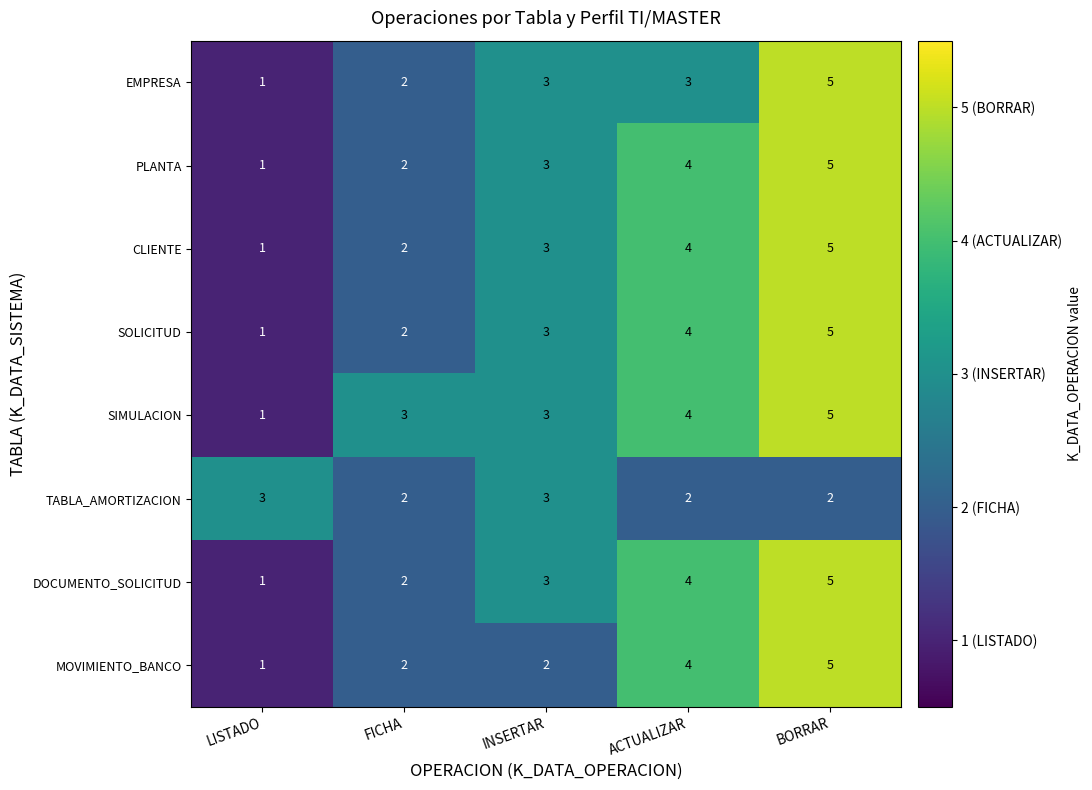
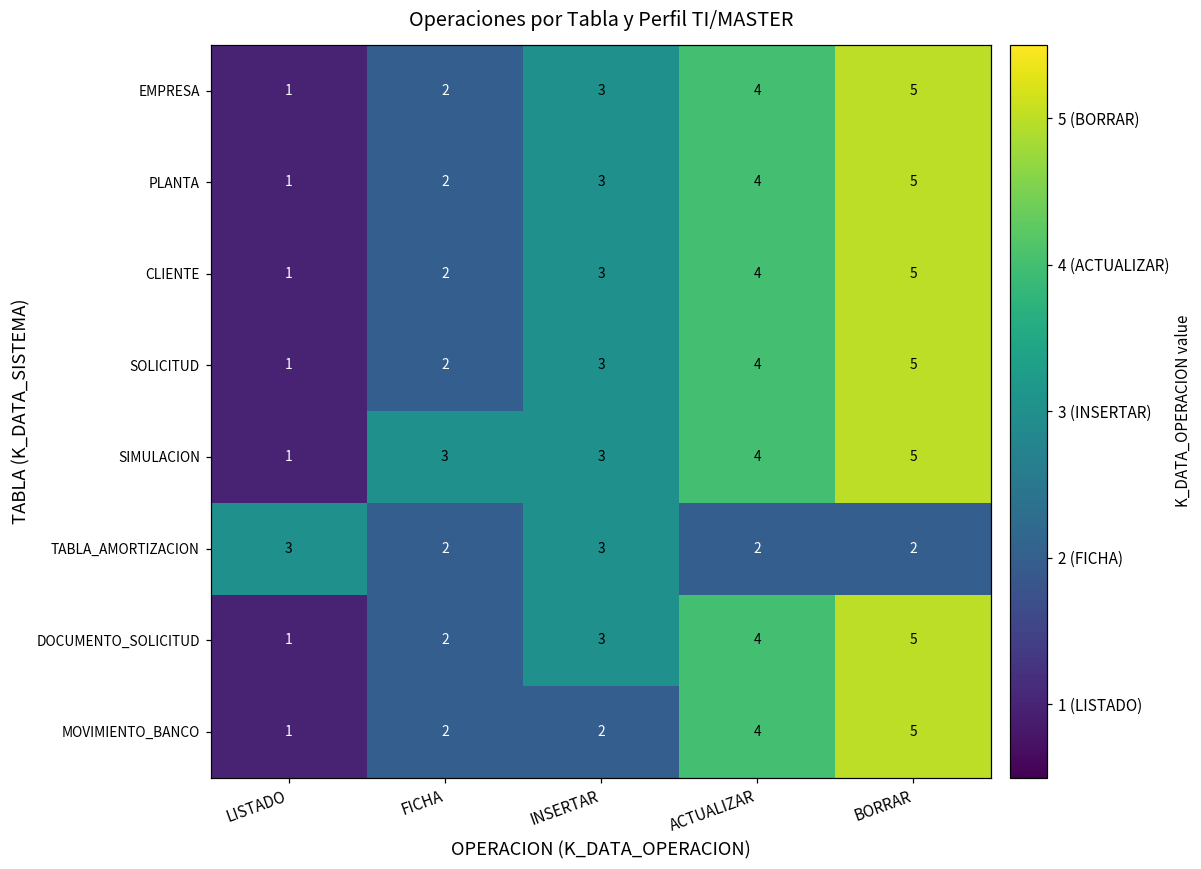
  {
    "EMPRESA": {
      "LISTADO": 1,
      "FICHA": 2,
      "INSERTAR": 3,
-     "ACTUALIZAR": 3,
+     "ACTUALIZAR": 4,
      "BORRAR": 5
    },
    "PLANTA": {
      "LISTADO": 1,
      "FICHA": 2,
      "INSERTAR": 3,
      "ACTUALIZAR": 4,
      "BORRAR": 5
    },
    "CLIENTE": {
      "LISTADO": 1,
      "FICHA": 2,
      "INSERTAR": 3,
      "ACTUALIZAR": 4,
      "BORRAR": 5
    },
    "SOLICITUD": {
      "LISTADO": 1,
      "FICHA": 2,
      "INSERTAR": 3,
      "ACTUALIZAR": 4,
      "BORRAR": 5
    },
    "SIMULACION": {
      "LISTADO": 1,
      "FICHA": 3,
      "INSERTAR": 3,
      "ACTUALIZAR": 4,
      "BORRAR": 5
    },
    "TABLA_AMORTIZACION": {
      "LISTADO": 3,
      "FICHA": 2,
      "INSERTAR": 3,
      "ACTUALIZAR": 2,
      "BORRAR": 2
    },
    "DOCUMENTO_SOLICITUD": {
      "LISTADO": 1,
      "FICHA": 2,
      "INSERTAR": 3,
      "ACTUALIZAR": 4,
      "BORRAR": 5
    },
    "MOVIMIENTO_BANCO": {
      "LISTADO": 1,
      "FICHA": 2,
      "INSERTAR": 2,
      "ACTUALIZAR": 4,
      "BORRAR": 5
    }
  }
